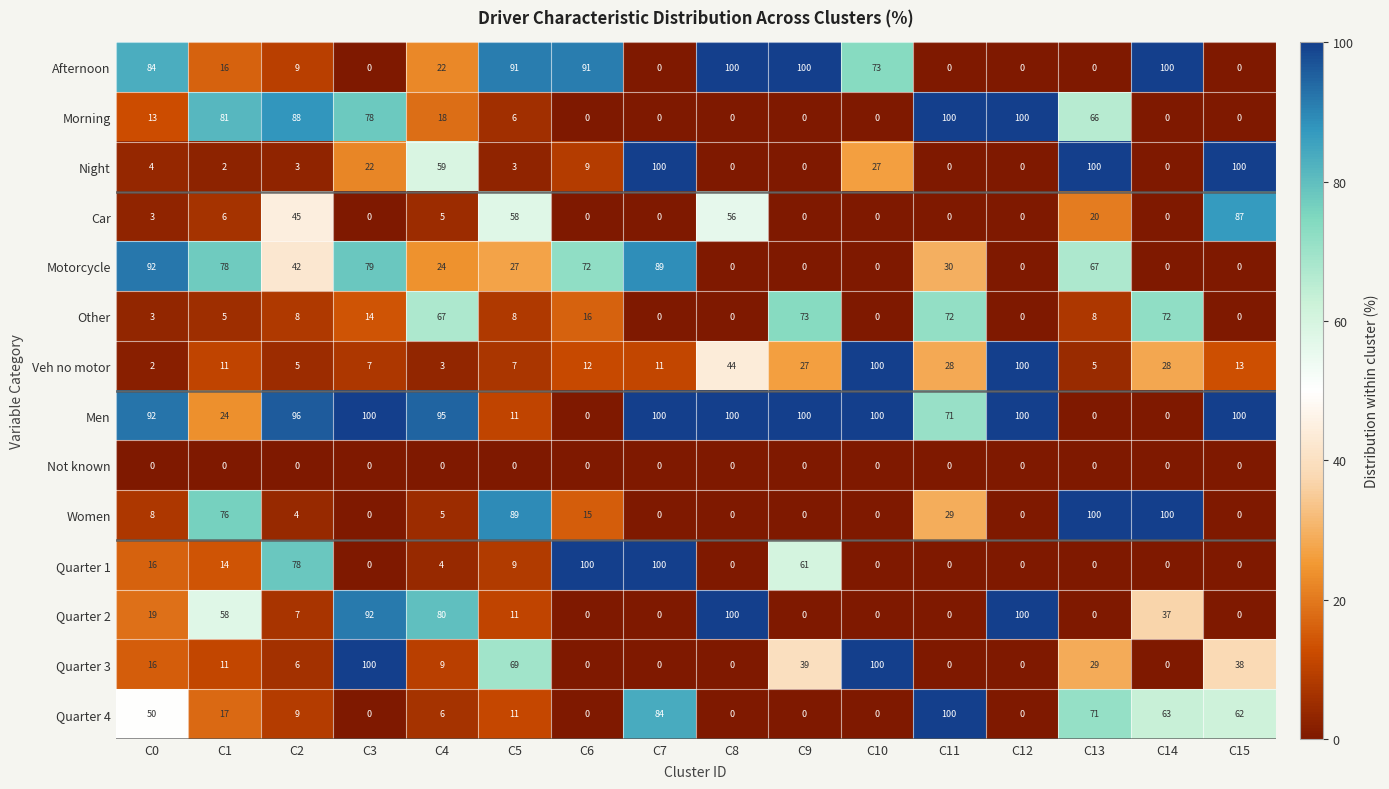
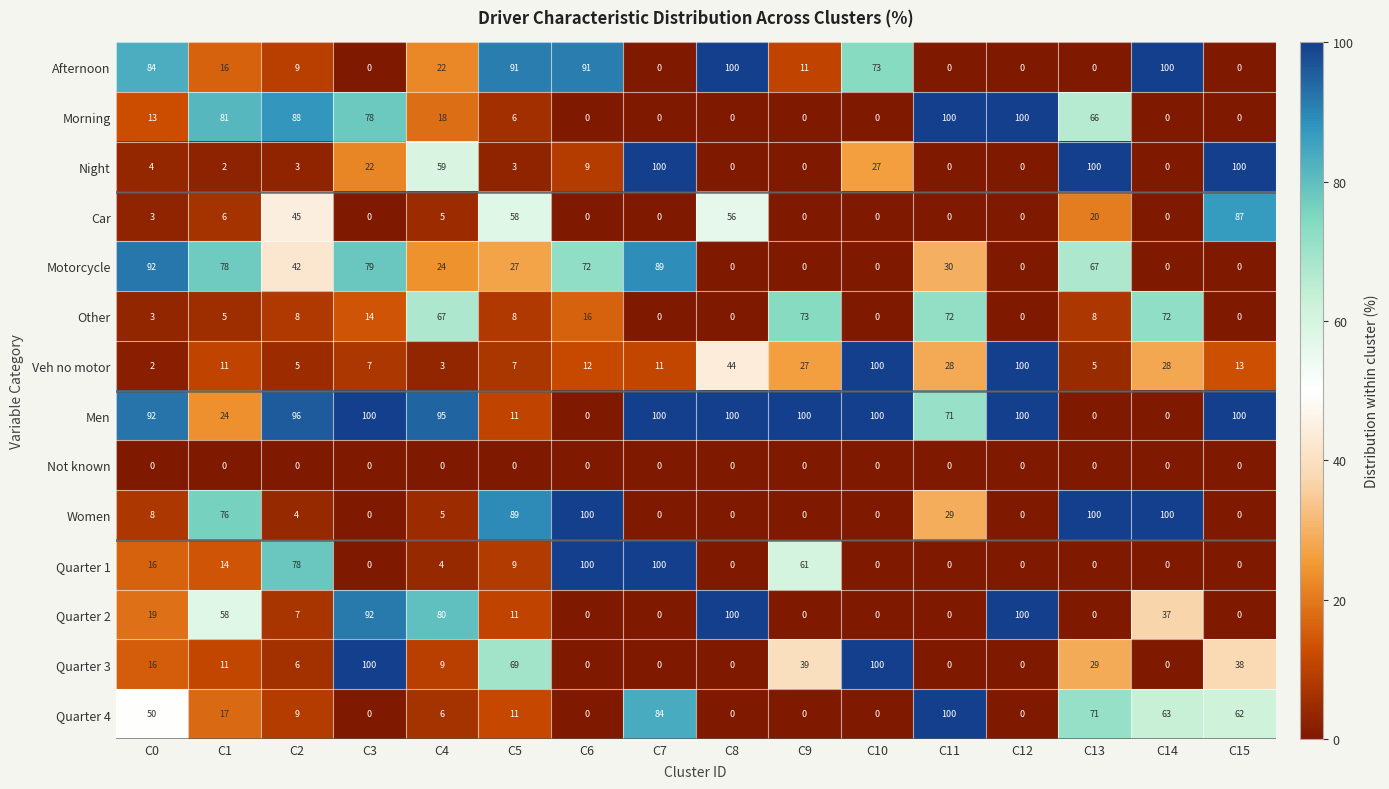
  {
    "Afternoon": {
      "C0": 84,
      "C1": 16,
      "C2": 9,
      "C3": 0,
      "C4": 22,
      "C5": 91,
      "C6": 91,
      "C7": 0,
      "C8": 100,
-     "C9": 100,
+     "C9": 11,
      "C10": 73,
      "C11": 0,
      "C12": 0,
      "C13": 0,
      "C14": 100,
      "C15": 0
    },
    "Women": {
      "C0": 8,
      "C1": 76,
      "C2": 4,
      "C3": 0,
      "C4": 5,
      "C5": 89,
-     "C6": 15,
+     "C6": 100,
      "C7": 0,
      "C8": 0,
      "C9": 0,
      "C10": 0,
      "C11": 29,
      "C12": 0,
      "C13": 100,
      "C14": 100,
      "C15": 0
    }
  }
